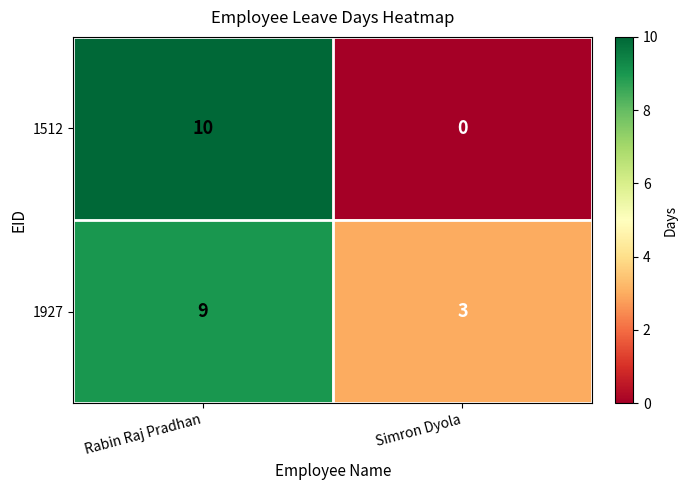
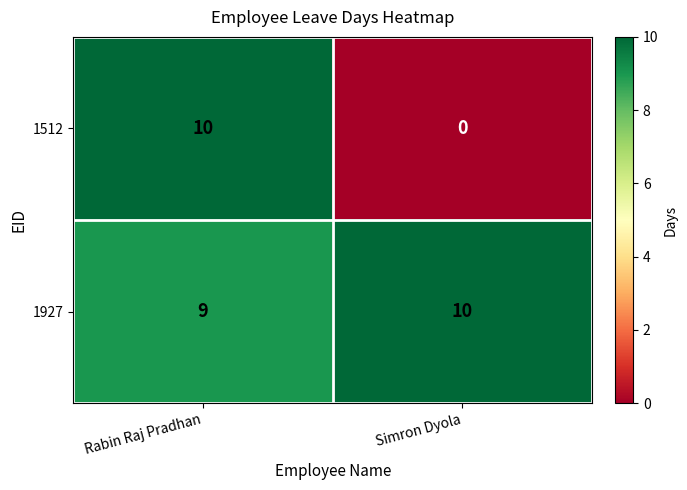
  {
    "1512": {
      "Rabin Raj Pradhan": 10,
      "Simron Dyola": 0
    },
    "1927": {
      "Rabin Raj Pradhan": 9,
-     "Simron Dyola": 3
+     "Simron Dyola": 10
    }
  }
